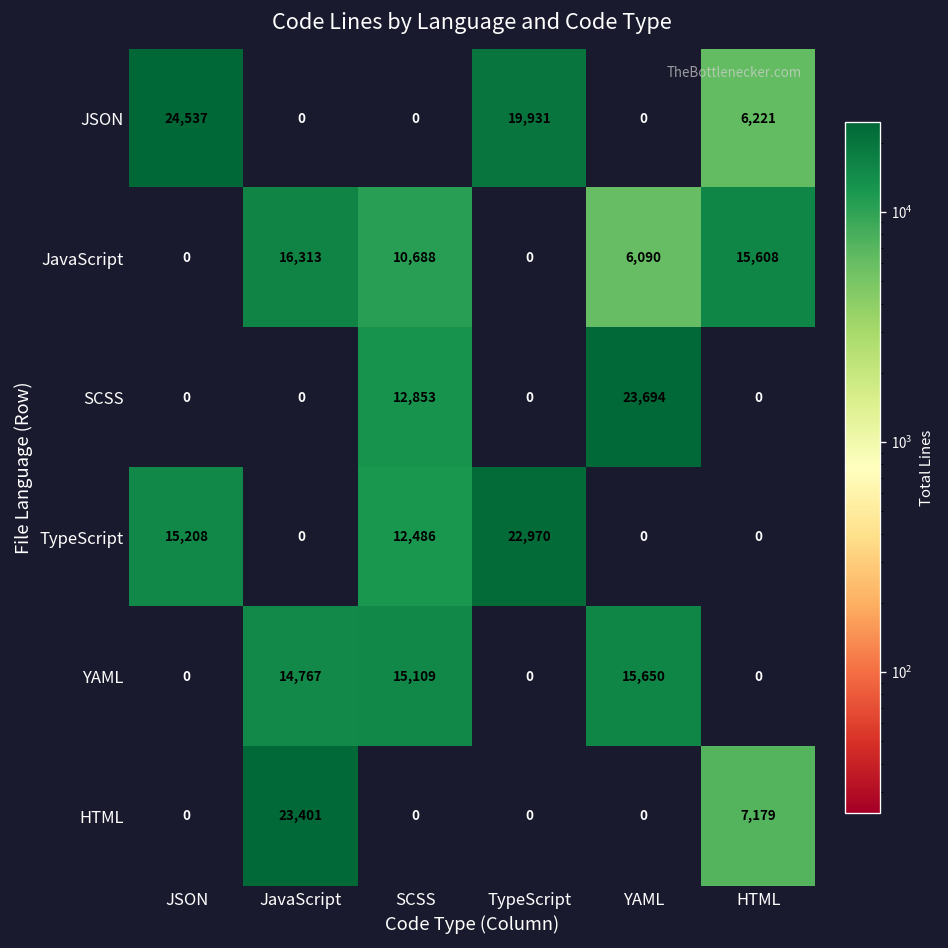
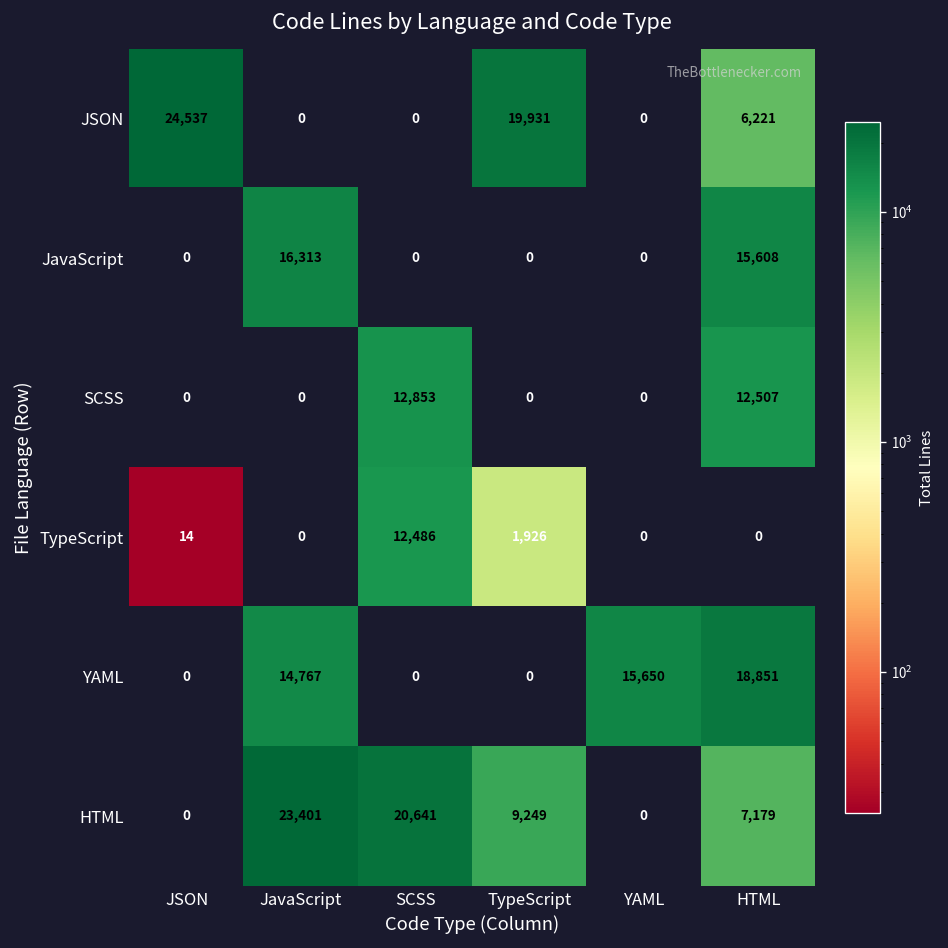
  {
    "JSON": {
      "JSON": "24,537",
      "JavaScript": "0",
      "SCSS": "0",
      "TypeScript": "19,931",
      "YAML": "0"
    },
    "JavaScript": {
      "JSON": "0",
      "JavaScript": "16,313",
-     "SCSS": "10,688",
+     "SCSS": "0",
      "TypeScript": "0",
-     "YAML": "6,090",
+     "YAML": "0",
      "HTML": "15,608"
    },
    "SCSS": {
      "JSON": "0",
      "JavaScript": "0",
      "SCSS": "12,853",
      "TypeScript": "0",
-     "YAML": "23,694",
-     "HTML": "0"
+     "YAML": "0",
+     "HTML": "12,507"
    },
    "TypeScript": {
-     "JSON": "15,208",
+     "JSON": "14",
      "JavaScript": "0",
      "SCSS": "12,486",
-     "TypeScript": "22,970",
+     "TypeScript": "1,926",
      "YAML": "0",
      "HTML": "0"
    },
    "YAML": {
      "JSON": "0",
      "JavaScript": "14,767",
-     "SCSS": "15,109",
+     "SCSS": "0",
      "TypeScript": "0",
      "YAML": "15,650",
-     "HTML": "0"
+     "HTML": "18,851"
    },
    "HTML": {
      "JSON": "0",
      "JavaScript": "23,401",
-     "SCSS": "0",
-     "TypeScript": "0",
+     "SCSS": "20,641",
+     "TypeScript": "9,249",
      "YAML": "0",
      "HTML": "7,179"
    }
  }
